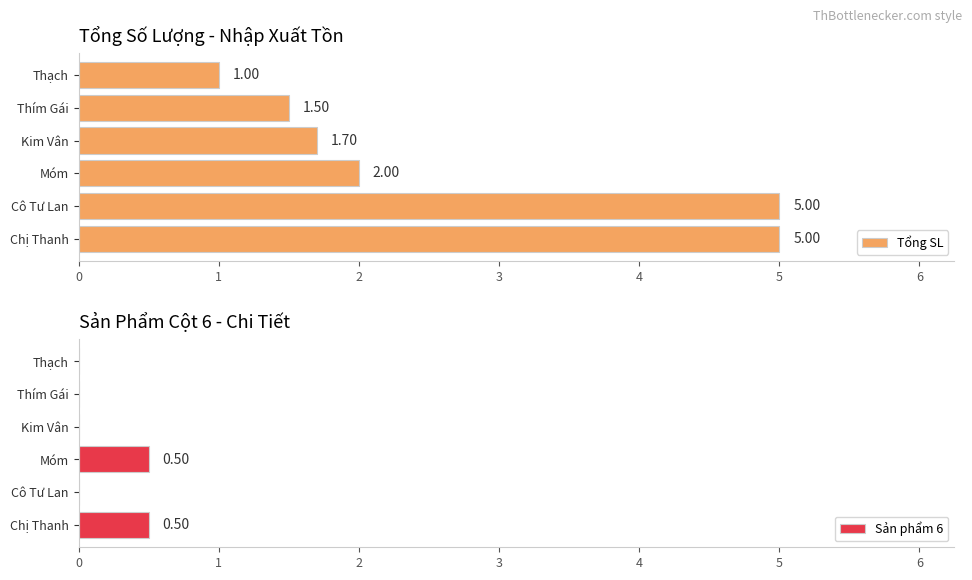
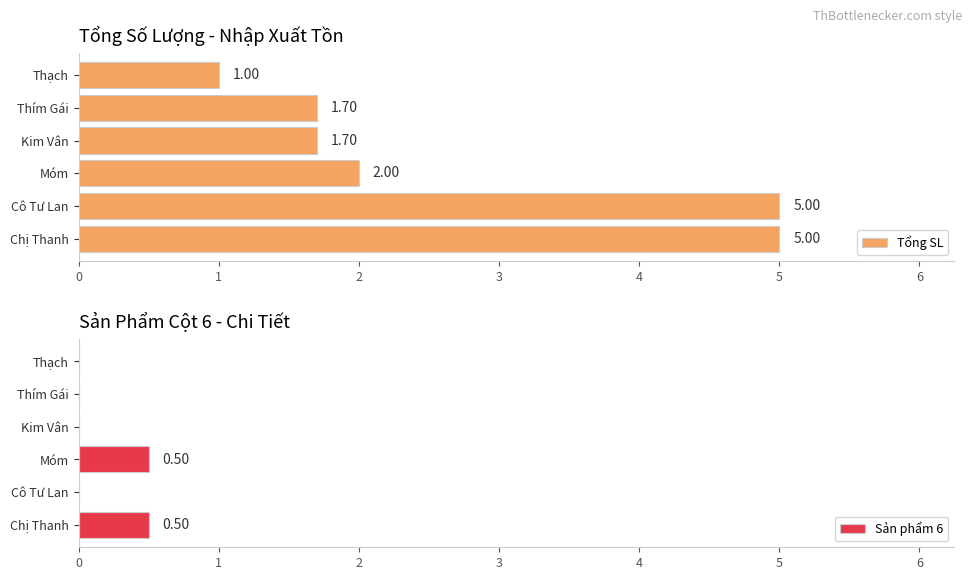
  {
    "Tổng Số Lượng - Nhập Xuất Tồn": {
      "Thạch": 1.00,
-     "Thím Gái": 1.50,
+     "Thím Gái": 1.70,
      "Kim Vân": 1.70,
      "Móm": 2.00,
      "Cô Tư Lan": 5.00,
      "Chị Thanh": 5.00
    },
    "Sản Phẩm Cột 6 - Chi Tiết": {
      "Móm": 0.50,
      "Chị Thanh": 0.50
    }
  }
